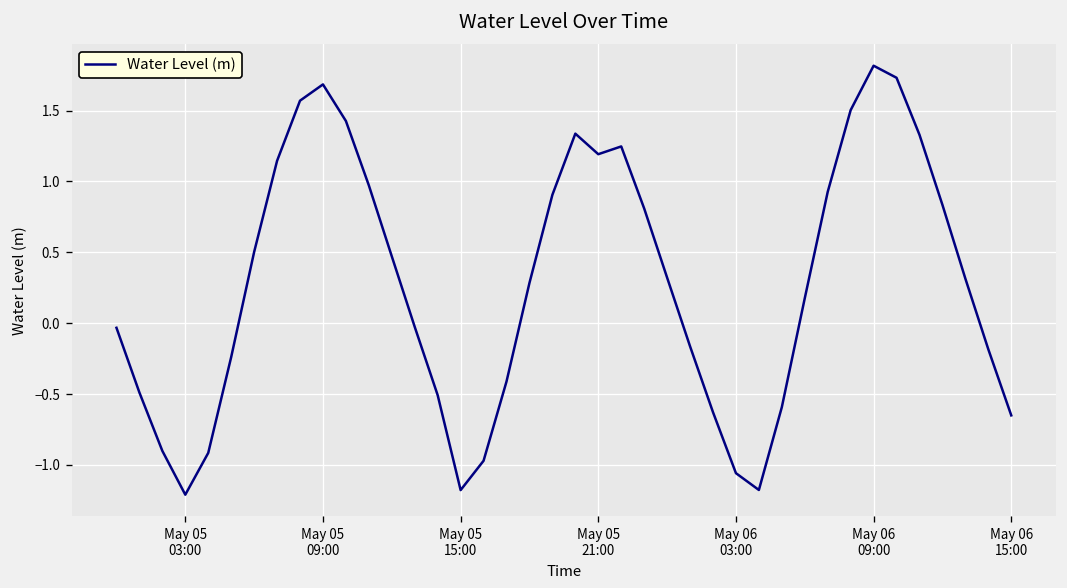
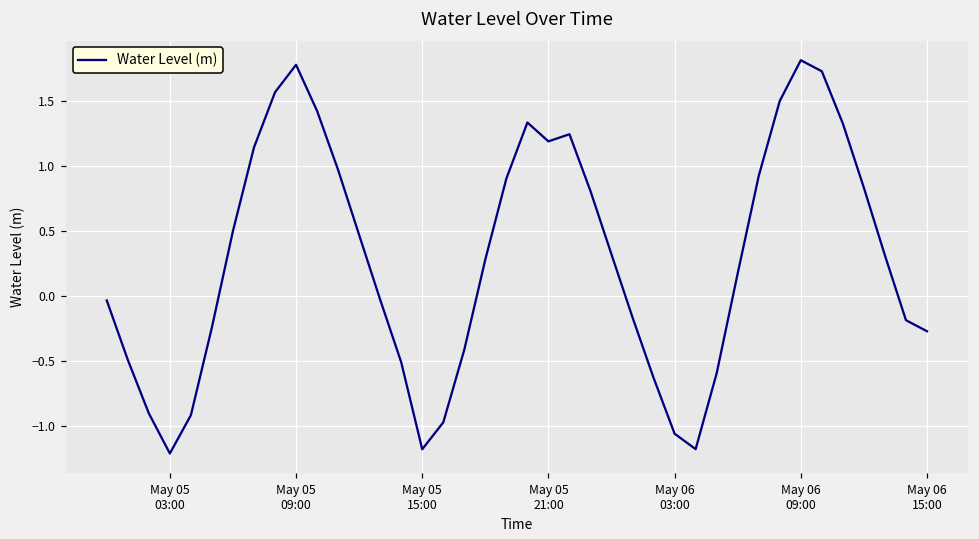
  {
    "May 05 03:00": -1.21,
-   "May 05 09:00": 1.68,
+   "May 05 09:00": 1.78,
    "May 05 15:00": -1.18,
    "May 05 21:00": 1.19,
    "May 06 03:00": -1.06,
    "May 06 09:00": 1.82,
-   "May 06 15:00": -0.65
+   "May 06 15:00": -0.27
  }
